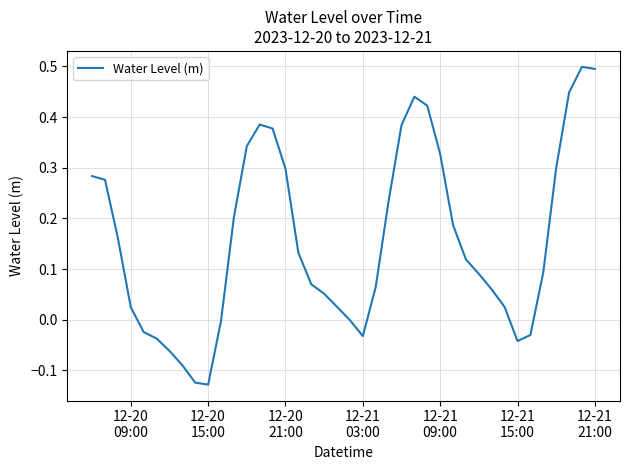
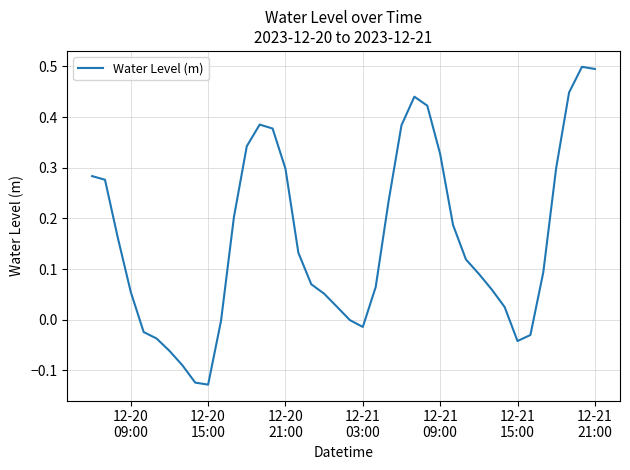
  {
-   "12-20 09:00": 0.02,
+   "12-20 09:00": 0.05,
    "12-20 15:00": -0.13,
    "12-20 21:00": 0.30,
-   "12-21 03:00": -0.03,
+   "12-21 03:00": -0.01,
    "12-21 09:00": 0.33,
    "12-21 15:00": -0.04,
    "12-21 21:00": 0.49
  }
